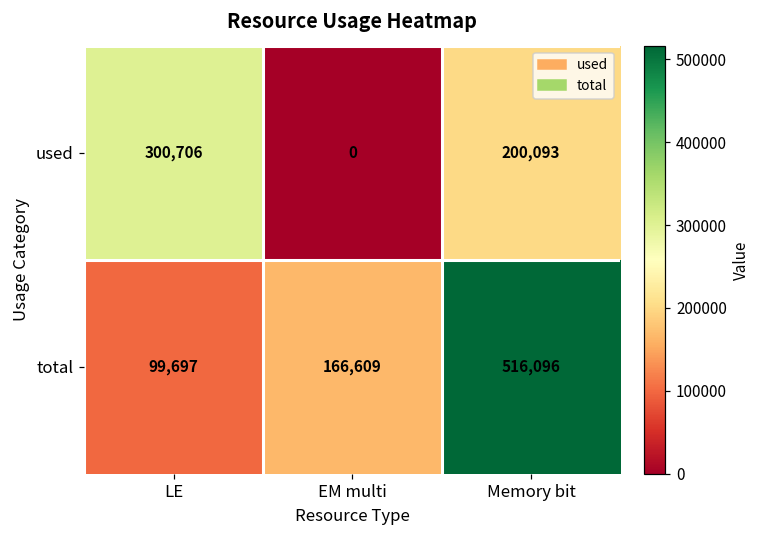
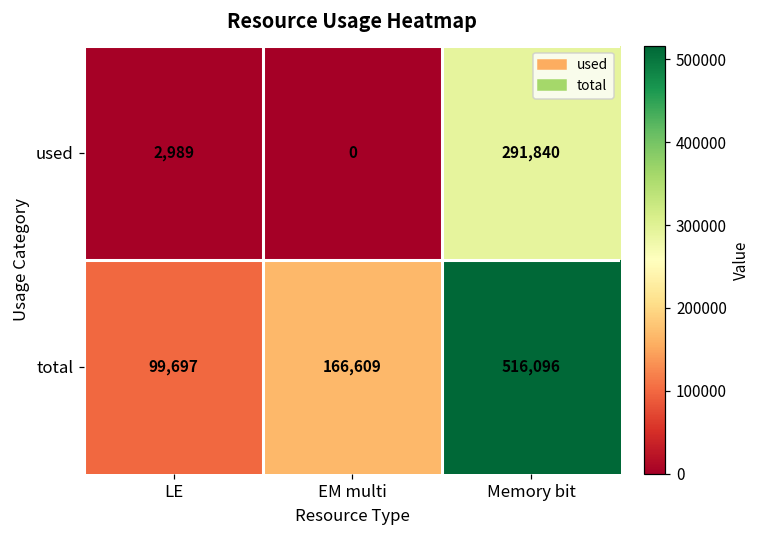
  {
    "used": {
-     "LE": "300,706",
+     "LE": "2,989",
      "EM multi": "0",
-     "Memory bit": "200,093"
+     "Memory bit": "291,840"
    },
    "total": {
      "LE": "99,697",
      "EM multi": "166,609",
      "Memory bit": "516,096"
    }
  }
